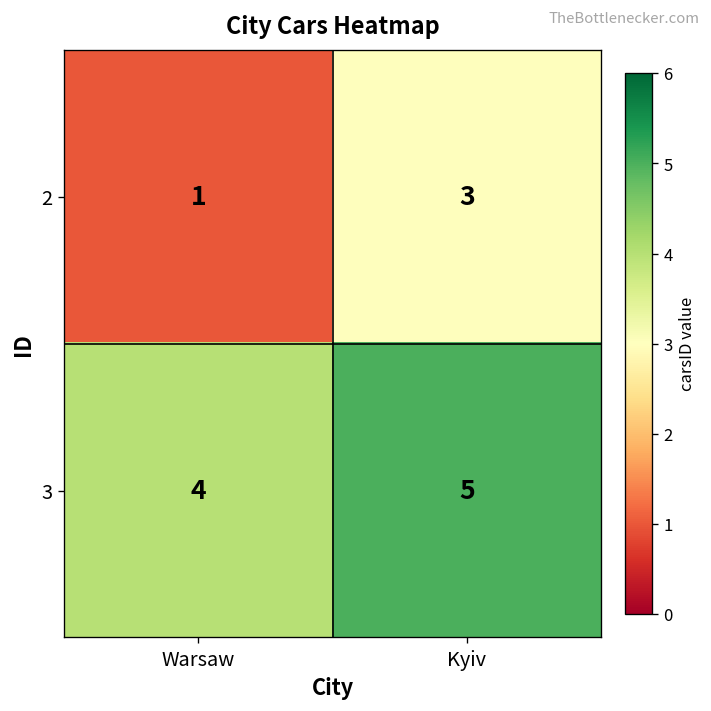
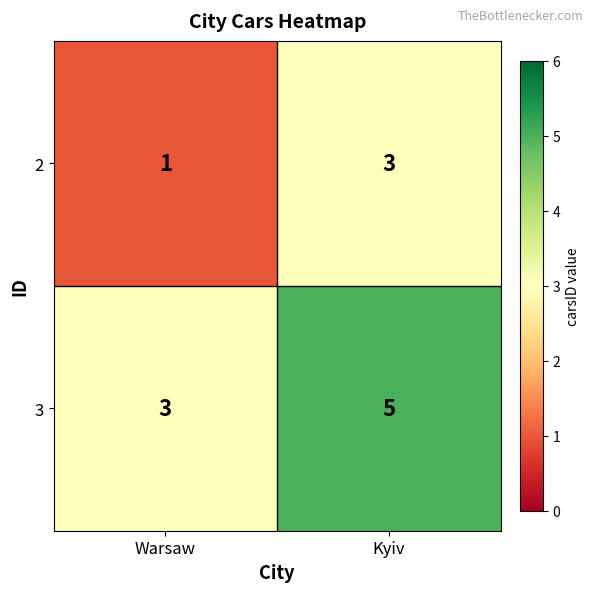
  {
    "2": {
      "Warsaw": 1,
      "Kyiv": 3
    },
    "3": {
-     "Warsaw": 4,
+     "Warsaw": 3,
      "Kyiv": 5
    }
  }
